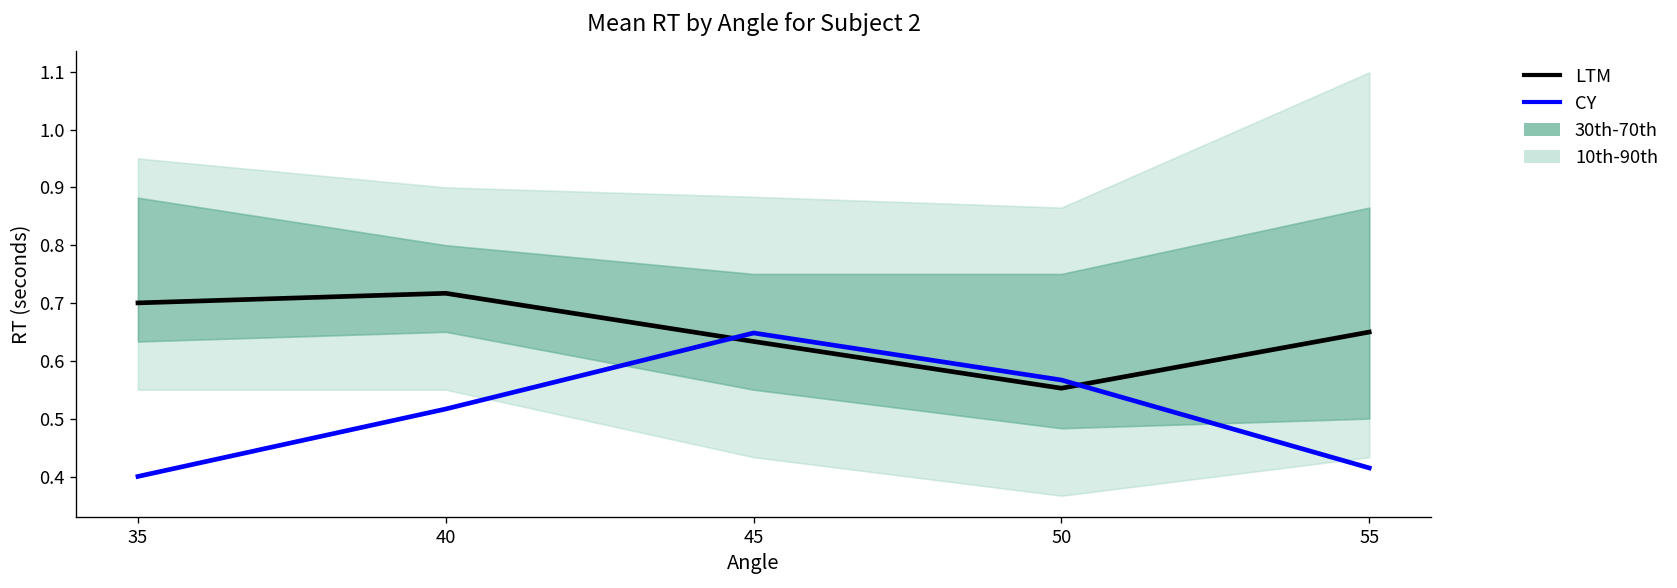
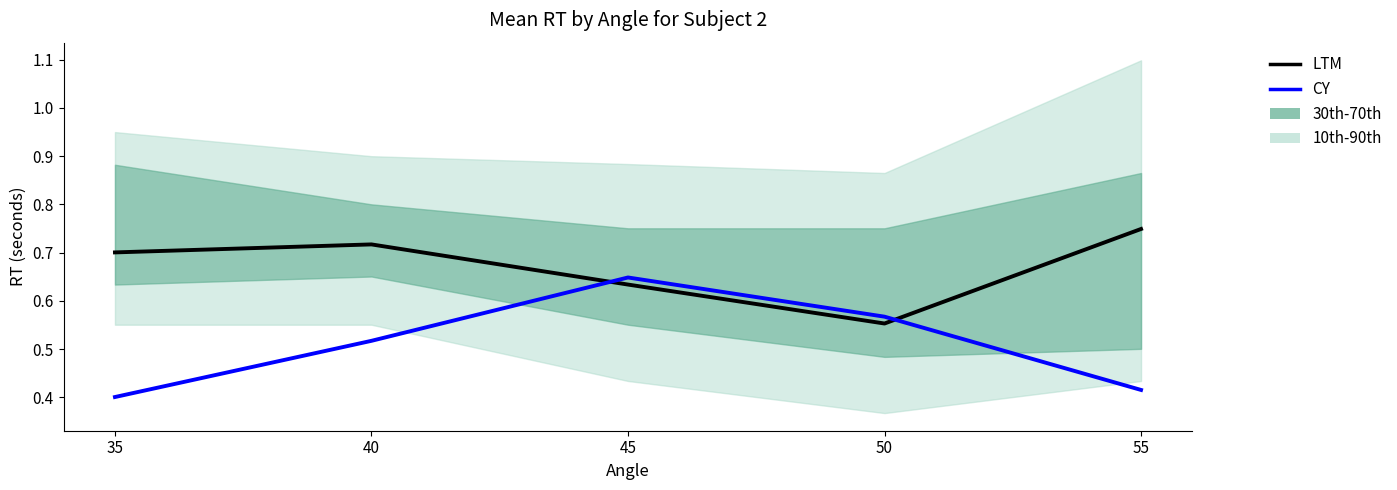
  {
    "LTM": {
      "35": 0.70,
      "40": 0.72,
      "45": 0.63,
      "50": 0.55,
-     "55": 0.65
+     "55": 0.75
    },
    "CY": {
      "35": 0.40,
      "40": 0.52,
      "45": 0.65,
      "50": 0.57,
      "55": 0.42
    }
  }
